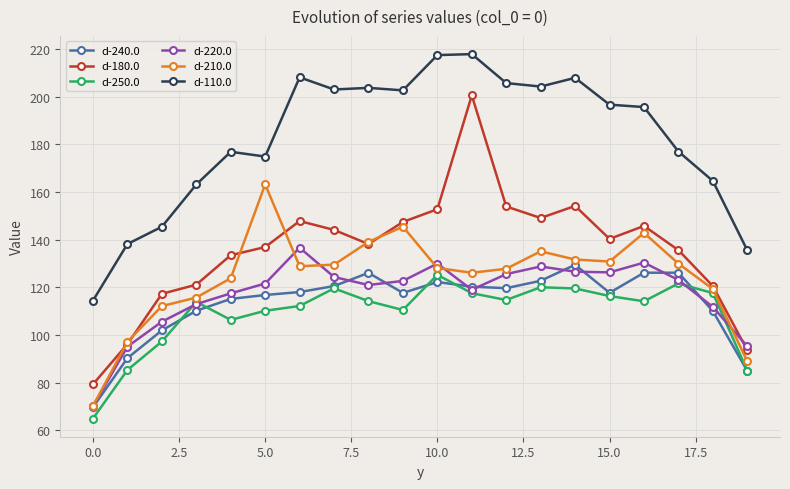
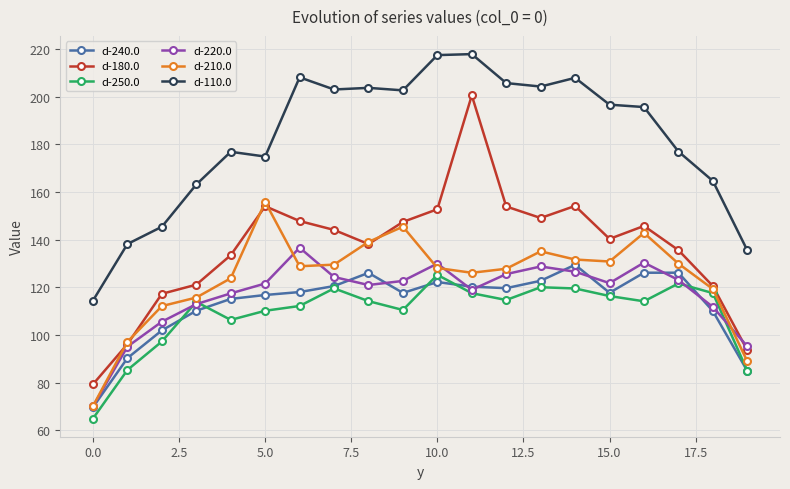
  {
    "d-240.0": {
      "5.0": 117,
      "10.0": 122,
      "15.0": 118
    },
    "d-180.0": {
      "0.0": 79,
-     "5.0": 137,
+     "5.0": 154,
      "10.0": 153,
      "15.0": 140
    },
    "d-250.0": {
      "0.0": 65,
      "5.0": 110,
      "10.0": 125,
      "15.0": 116
    },
    "d-220.0": {
      "5.0": 122,
      "10.0": 130,
-     "15.0": 126
+     "15.0": 122
    },
    "d-210.0": {
-     "5.0": 163,
+     "5.0": 156,
      "10.0": 128,
      "15.0": 131
    },
    "d-110.0": {
      "0.0": 114,
      "5.0": 175,
      "10.0": 218,
      "15.0": 197
    }
  }
